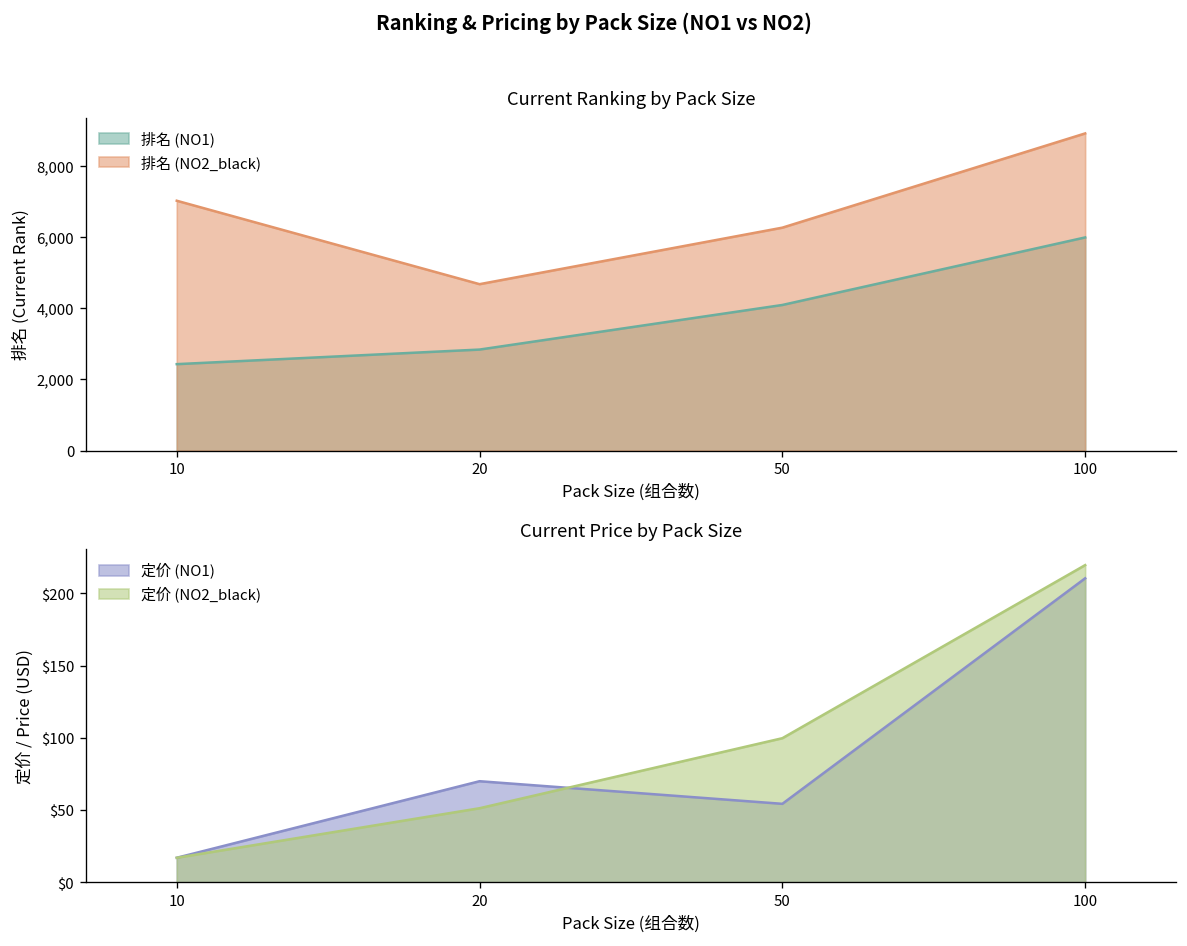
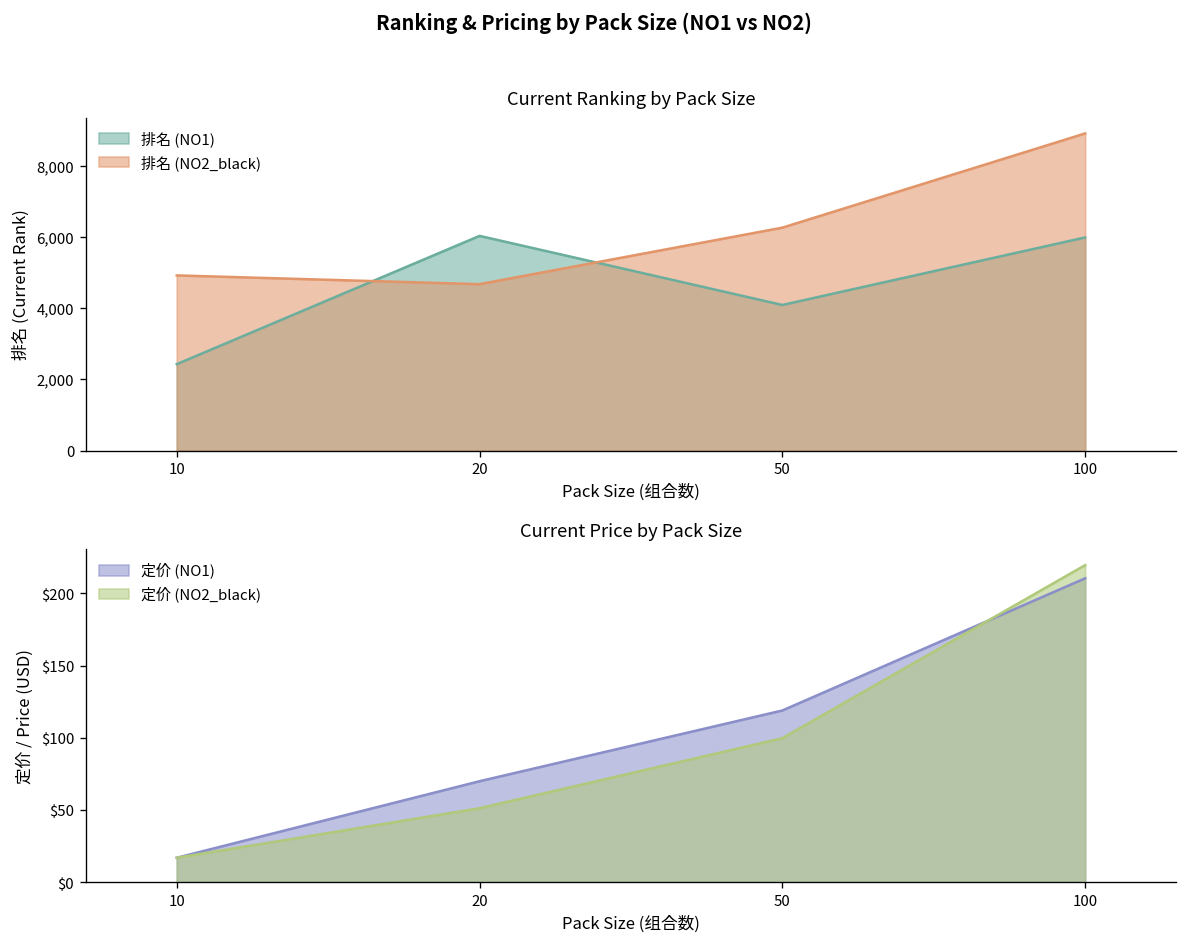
  {
    "Current Ranking by Pack Size": {
      "排名 (NO1)": {
        "10": "2,400",
-       "20": "2,800",
+       "20": "6,000",
        "50": "4,100",
        "100": "6,000"
      },
      "排名 (NO2_black)": {
-       "10": "7,000",
+       "10": "4,900",
        "20": "4,700",
        "50": "6,300",
        "100": "8,900"
      }
    },
    "Current Price by Pack Size": {
      "定价 (NO1)": {
        "20": "$70",
-       "50": "$54",
+       "50": "$119",
        "100": "$211"
      },
      "定价 (NO2_black)": {
        "20": "$51",
        "50": "$100",
        "100": "$220"
      }
    }
  }
